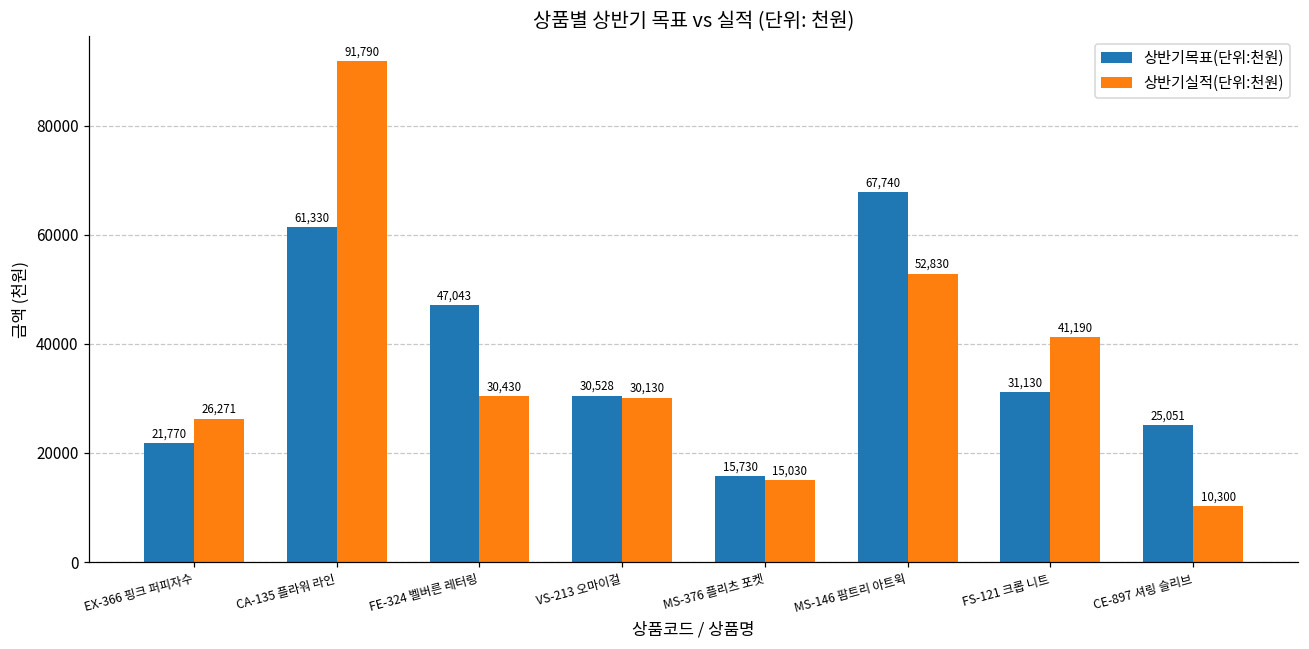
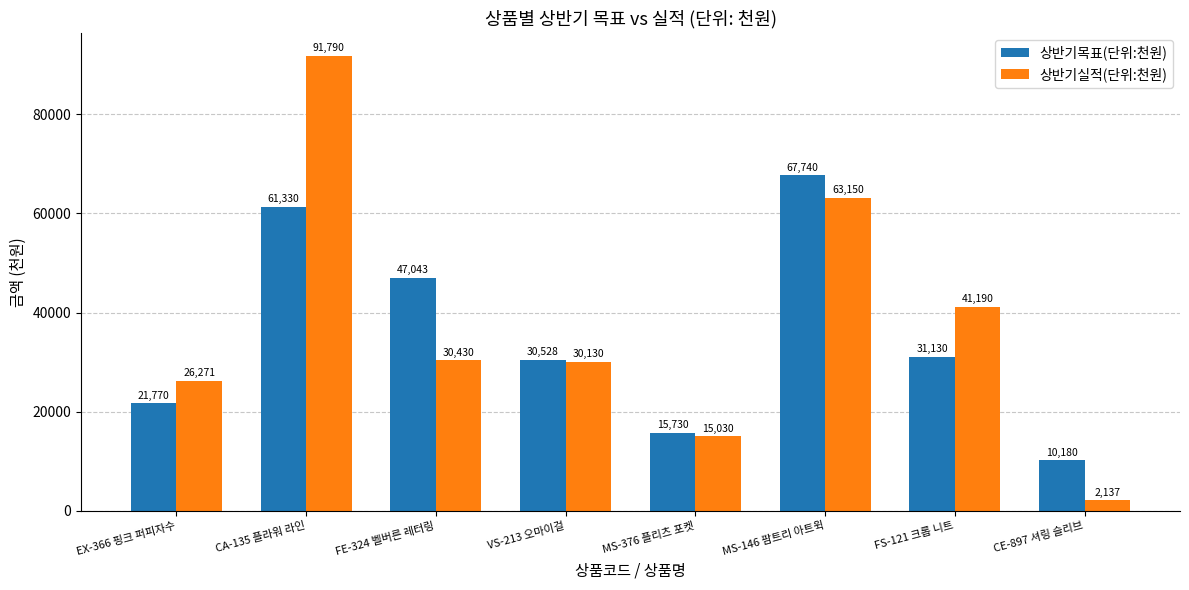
  {
    "상반기목표(단위:천원)": {
      "EX-366 핑크 퍼피자수": "21,770",
      "CA-135 플라워 라인": "61,330",
      "FE-324 벨버른 레터링": "47,043",
      "VS-213 오마이걸": "30,528",
      "MS-376 플리츠 포켓": "15,730",
      "MS-146 팜트리 아트윅": "67,740",
      "FS-121 크롭 니트": "31,130",
-     "CE-897 셔링 슬리브": "25,051"
+     "CE-897 셔링 슬리브": "10,180"
    },
    "상반기실적(단위:천원)": {
      "EX-366 핑크 퍼피자수": "26,271",
      "CA-135 플라워 라인": "91,790",
      "FE-324 벨버른 레터링": "30,430",
      "VS-213 오마이걸": "30,130",
      "MS-376 플리츠 포켓": "15,030",
-     "MS-146 팜트리 아트윅": "52,830",
+     "MS-146 팜트리 아트윅": "63,150",
      "FS-121 크롭 니트": "41,190",
-     "CE-897 셔링 슬리브": "10,300"
+     "CE-897 셔링 슬리브": "2,137"
    }
  }
